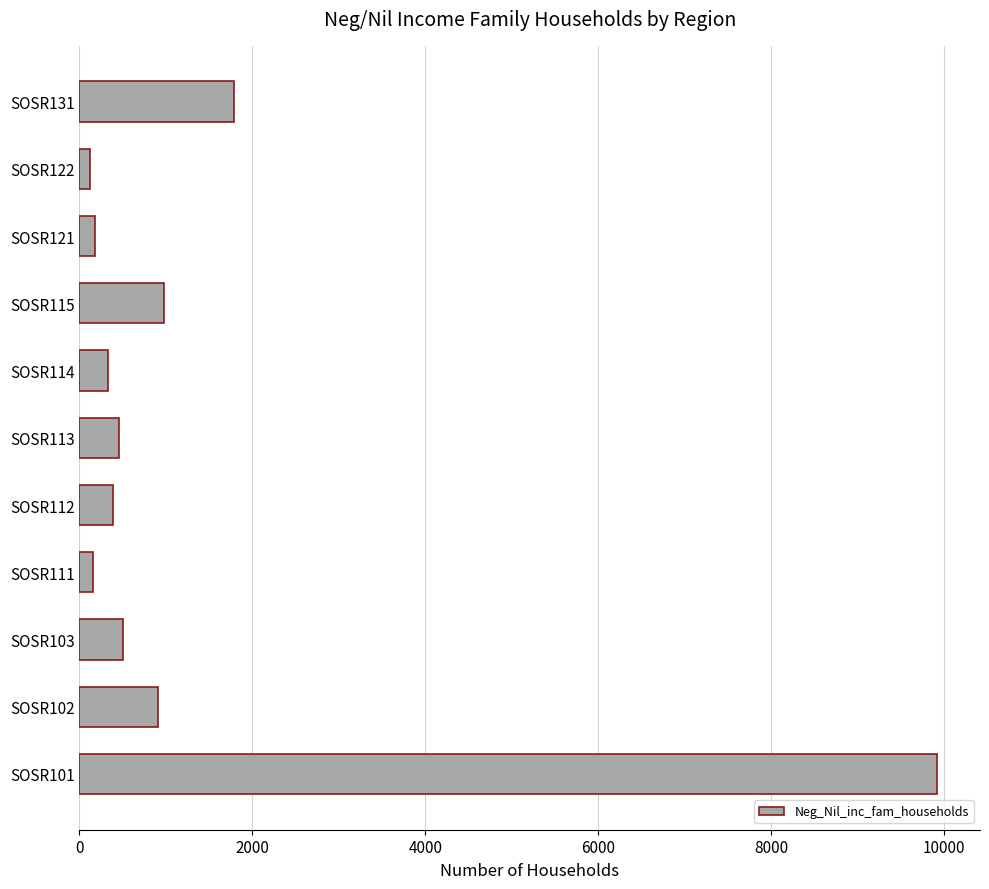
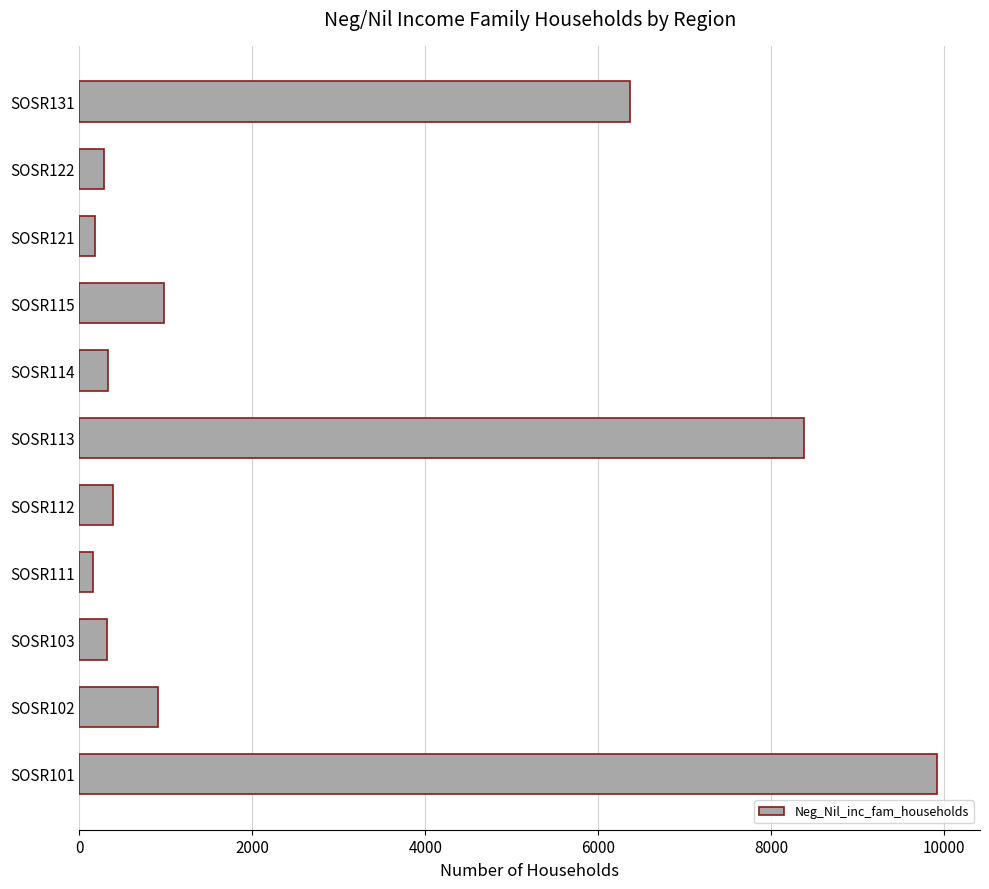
  {
-   "SOSR131": 1800,
-   "SOSR122": 100,
+   "SOSR131": 6400,
+   "SOSR122": 300,
    "SOSR121": 200,
    "SOSR115": 1000,
    "SOSR114": 300,
-   "SOSR113": 500,
+   "SOSR113": 8400,
    "SOSR112": 400,
    "SOSR111": 200,
-   "SOSR103": 500,
+   "SOSR103": 300,
    "SOSR102": 900,
    "SOSR101": 9900
  }
